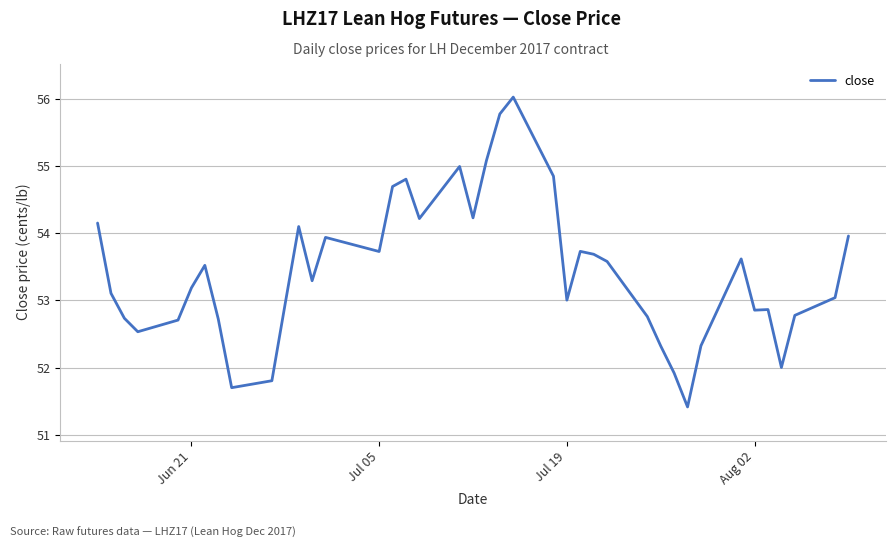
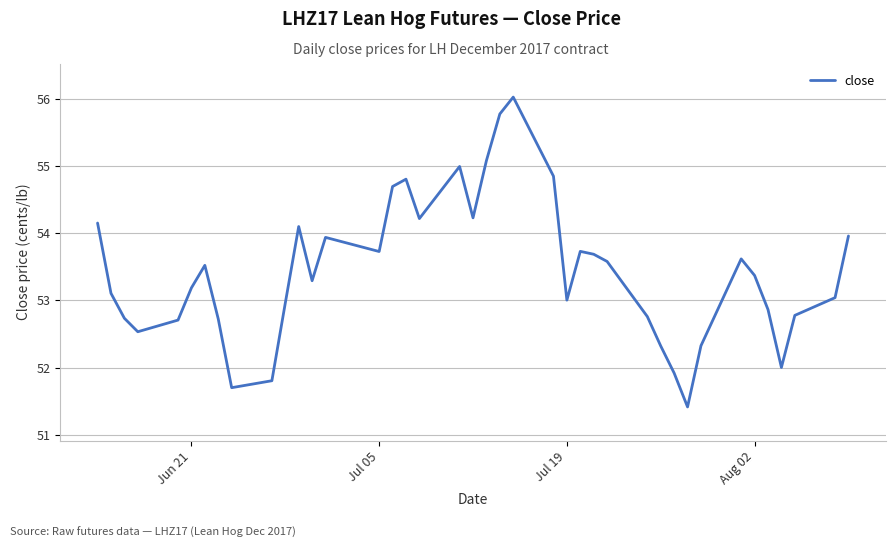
  {
    "Jun 21": 53.2,
    "Jul 05": 53.7,
    "Jul 19": 53.0,
-   "Aug 02": 52.9
+   "Aug 02": 53.4
  }
